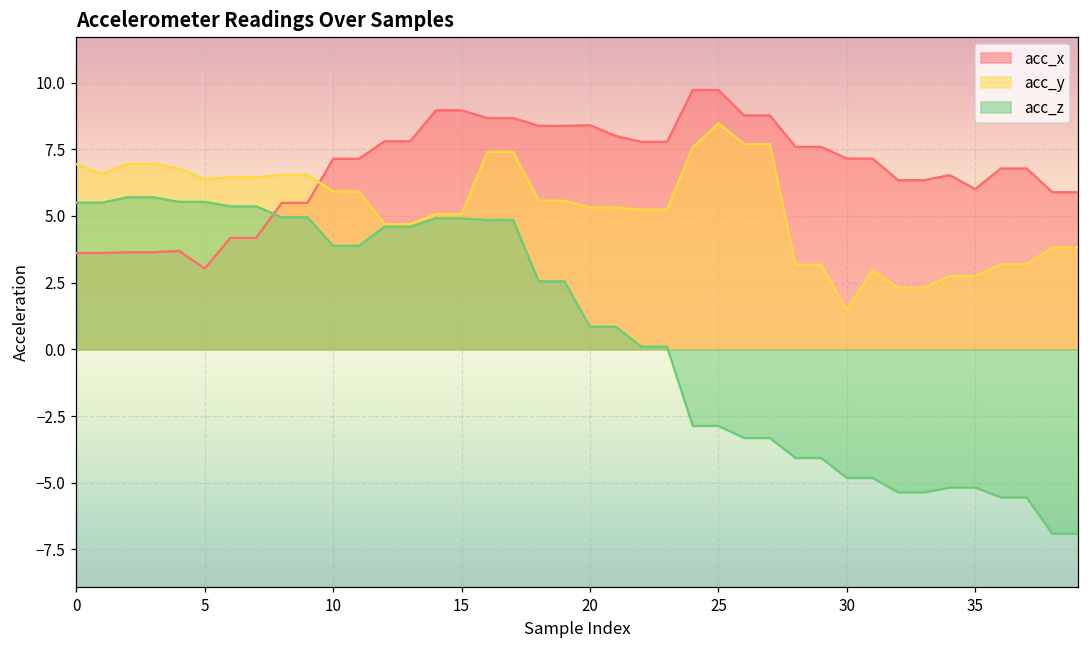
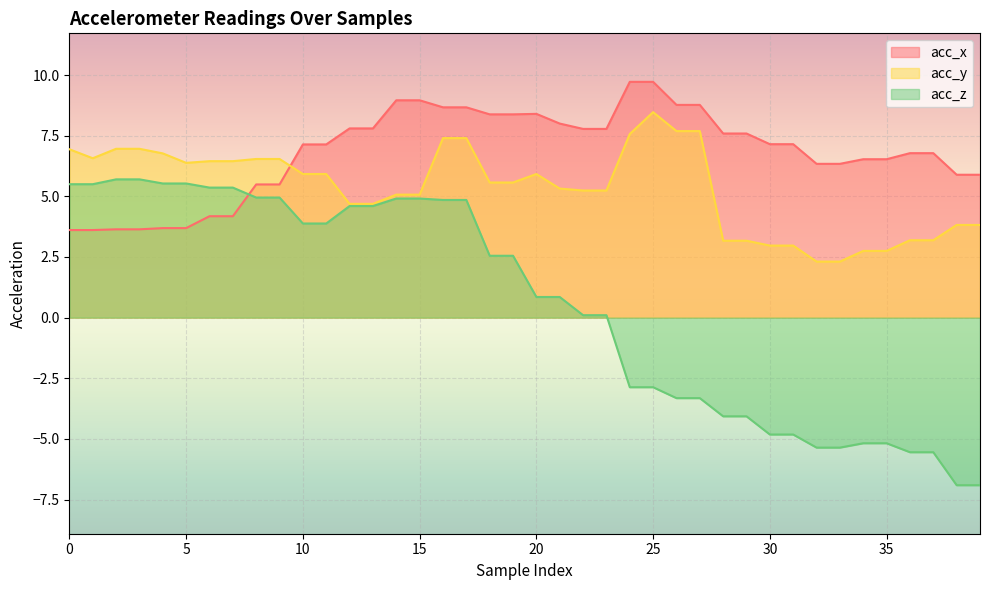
  {
    "acc_x": {
      "0": 3.6,
-     "5": 3.0,
+     "5": 3.7,
      "10": 7.1,
      "15": 9.0,
      "20": 8.4,
      "25": 9.7,
      "30": 7.2,
-     "35": 6.0
+     "35": 6.5
    },
    "acc_y": {
      "0": 6.9,
      "5": 6.4,
      "10": 5.9,
      "15": 5.1,
-     "20": 5.3,
+     "20": 5.9,
      "25": 8.5,
-     "30": 1.5,
+     "30": 3.0,
      "35": 2.8
    }
  }
